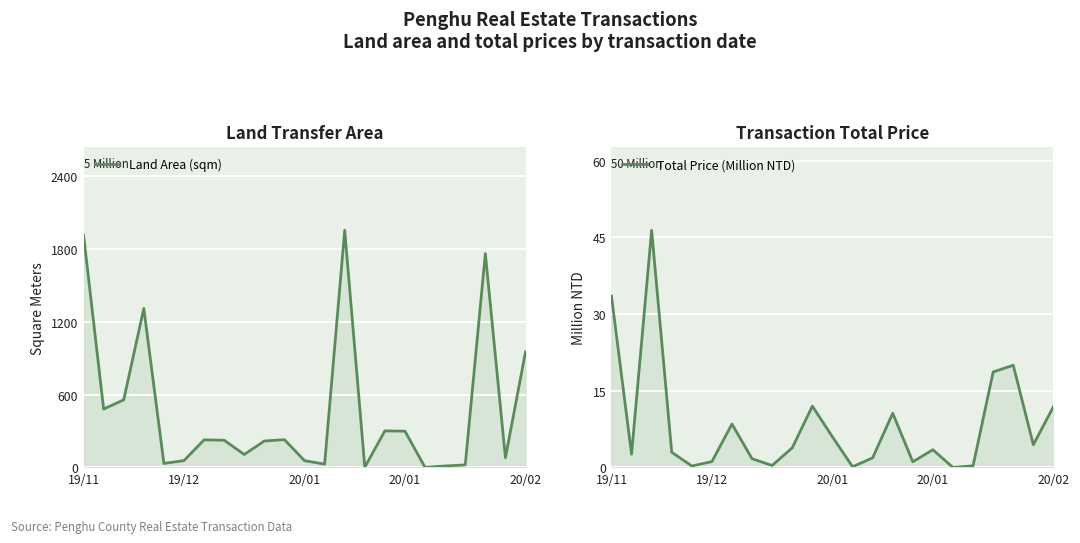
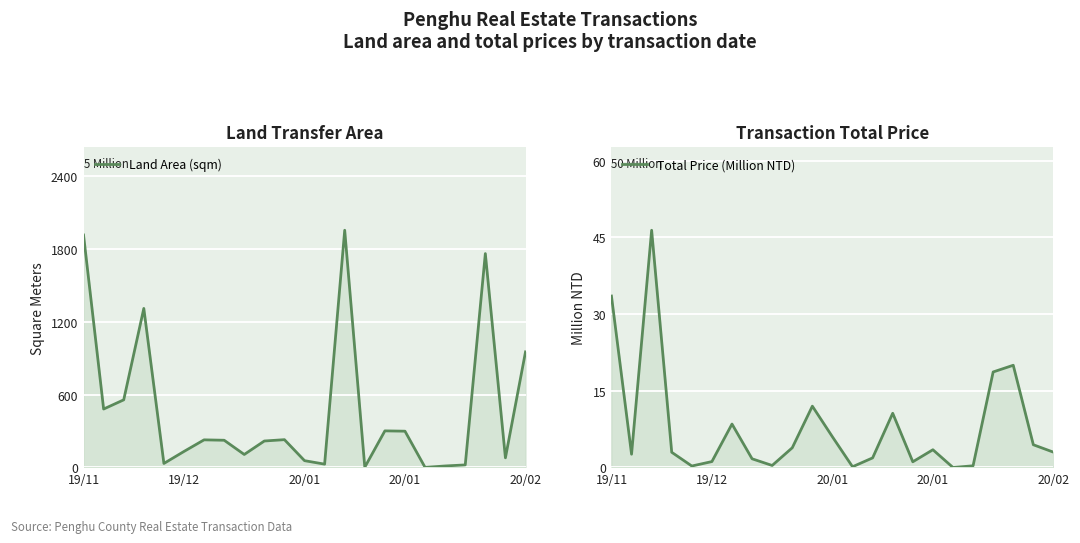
  {
    "Land Transfer Area": {
      "19/11": 1920,
-     "19/12": 60,
+     "19/12": 130,
      "20/02": 950
    },
    "Transaction Total Price": {
      "19/11": 34,
      "19/12": 1,
-     "20/02": 12
+     "20/02": 3
    }
  }
